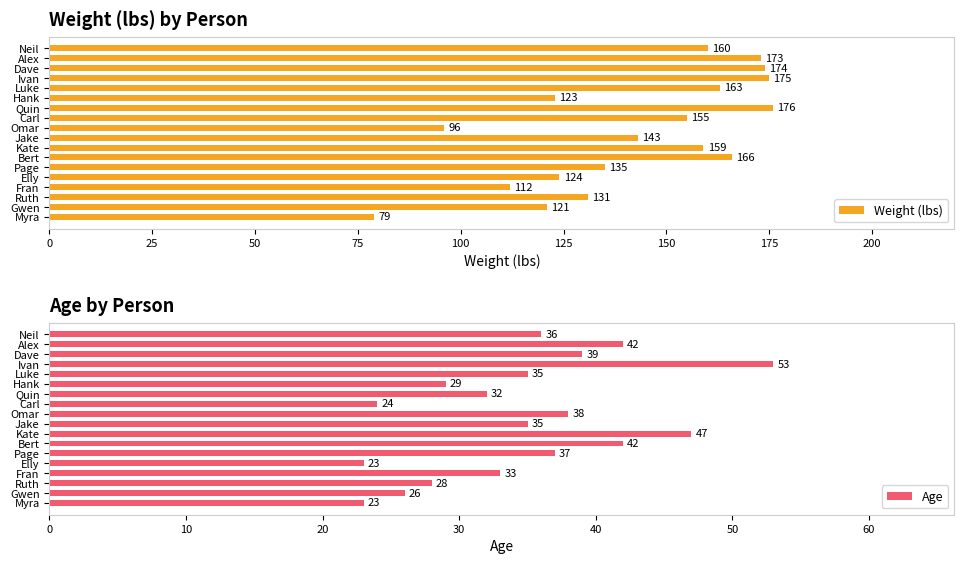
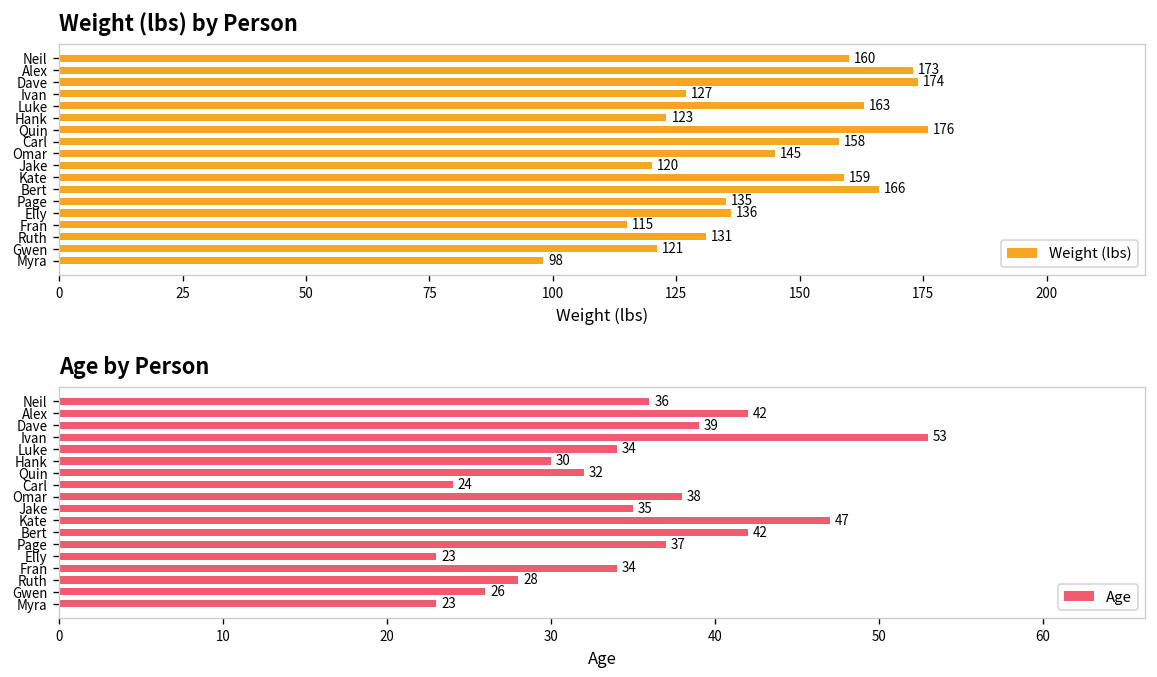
  {
    "Weight (lbs) by Person": {
      "Neil": 160,
      "Alex": 173,
      "Dave": 174,
-     "Ivan": 175,
+     "Ivan": 127,
      "Luke": 163,
      "Hank": 123,
      "Quin": 176,
-     "Carl": 155,
-     "Omar": 96,
-     "Jake": 143,
+     "Carl": 158,
+     "Omar": 145,
+     "Jake": 120,
      "Kate": 159,
      "Bert": 166,
      "Page": 135,
-     "Elly": 124,
-     "Fran": 112,
+     "Elly": 136,
+     "Fran": 115,
      "Ruth": 131,
      "Gwen": 121,
-     "Myra": 79
+     "Myra": 98
    },
    "Age by Person": {
      "Neil": 36,
      "Alex": 42,
      "Dave": 39,
      "Ivan": 53,
-     "Luke": 35,
-     "Hank": 29,
+     "Luke": 34,
+     "Hank": 30,
      "Quin": 32,
      "Carl": 24,
      "Omar": 38,
      "Jake": 35,
      "Kate": 47,
      "Bert": 42,
      "Page": 37,
      "Elly": 23,
-     "Fran": 33,
+     "Fran": 34,
      "Ruth": 28,
      "Gwen": 26,
      "Myra": 23
    }
  }
